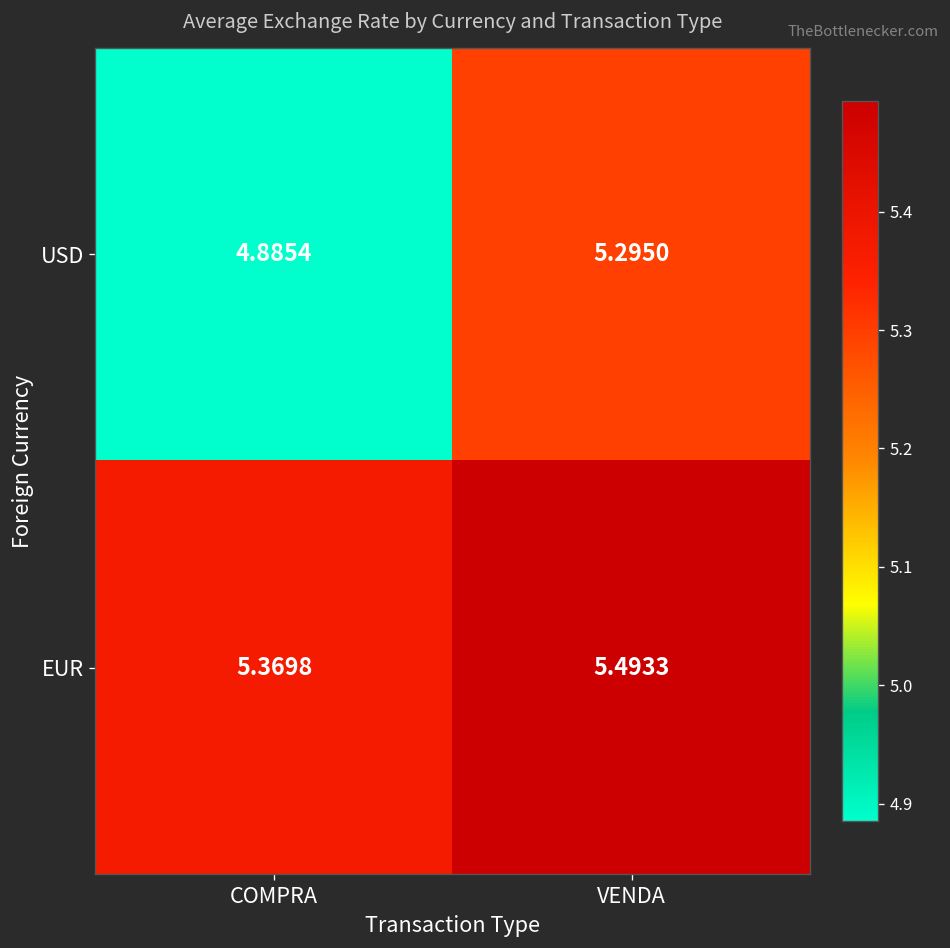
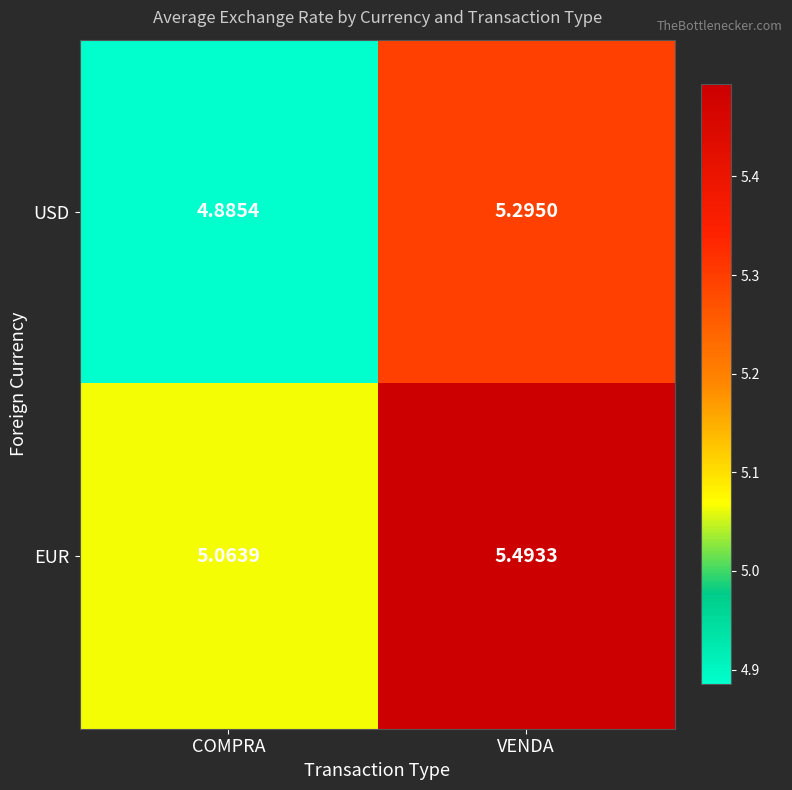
  {
    "USD": {
      "COMPRA": 4.8854,
      "VENDA": 5.2950
    },
    "EUR": {
-     "COMPRA": 5.3698,
+     "COMPRA": 5.0639,
      "VENDA": 5.4933
    }
  }
